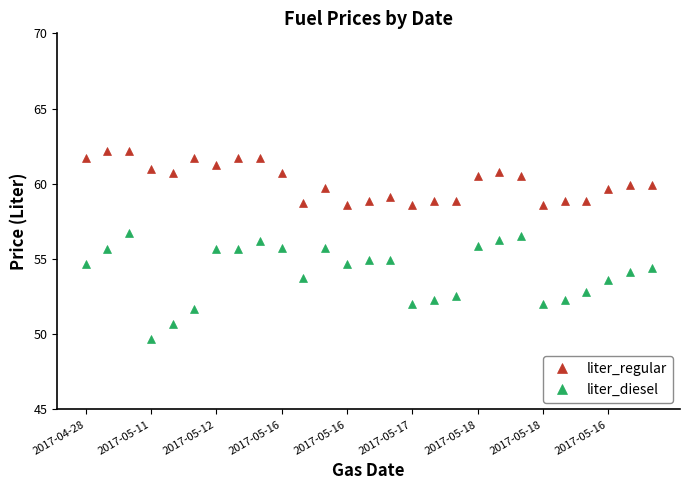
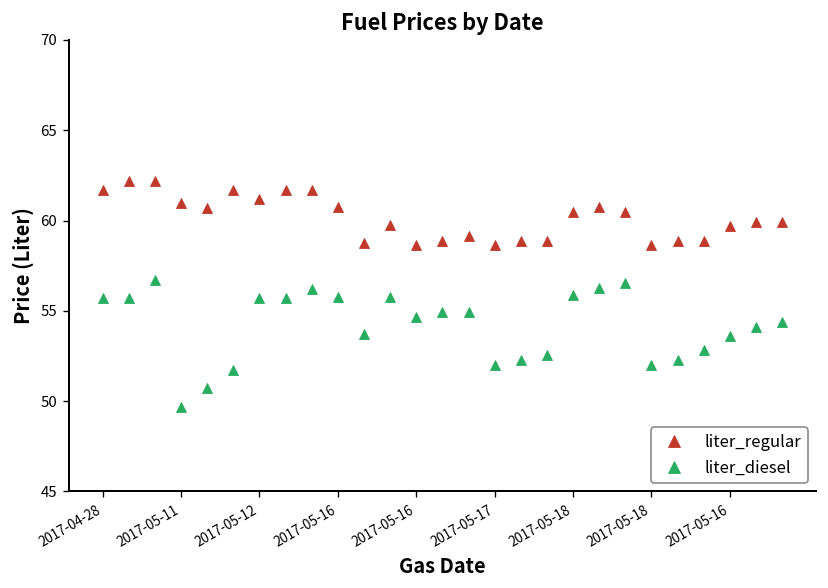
  {
    "liter_regular": {
      "2017-04-28": 61.7,
      "2017-05-11": 61.0
    },
    "liter_diesel": {
-     "2017-04-28": 54.7,
+     "2017-04-28": 55.7,
      "2017-05-11": 49.7
    }
  }
